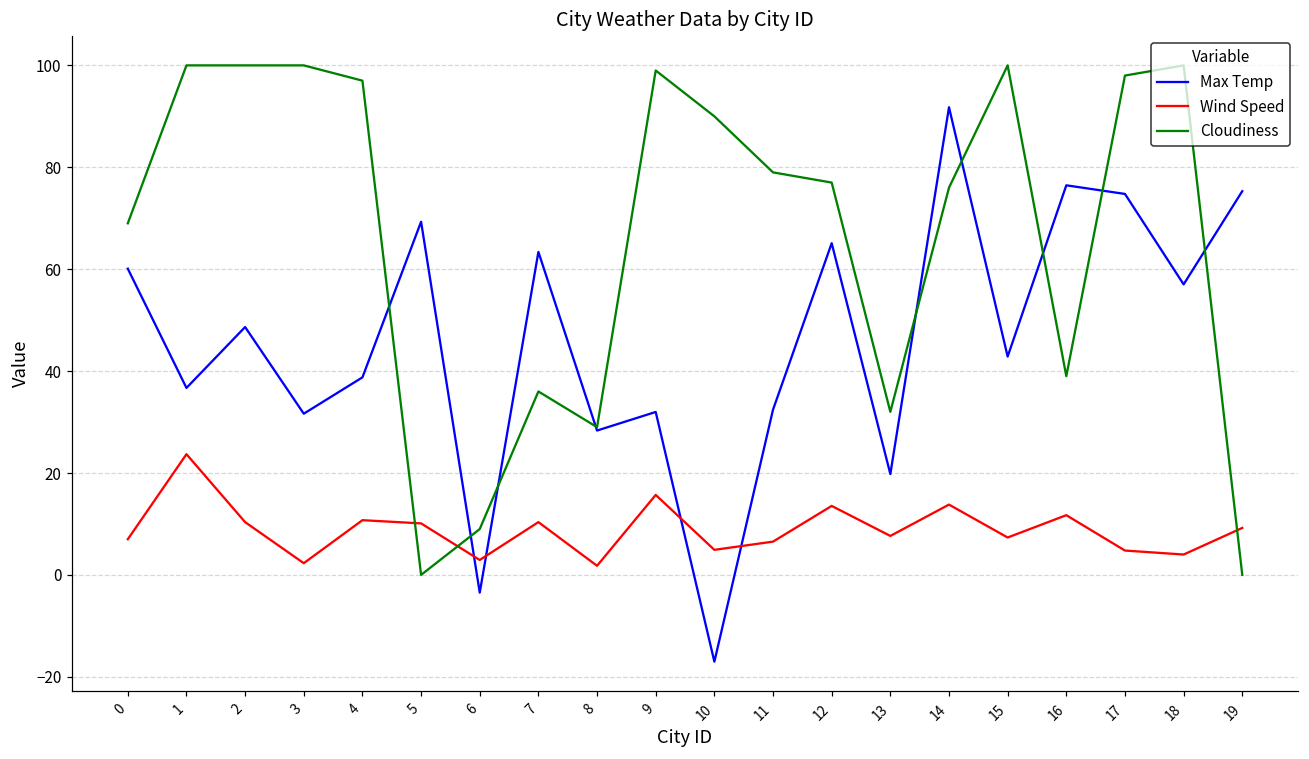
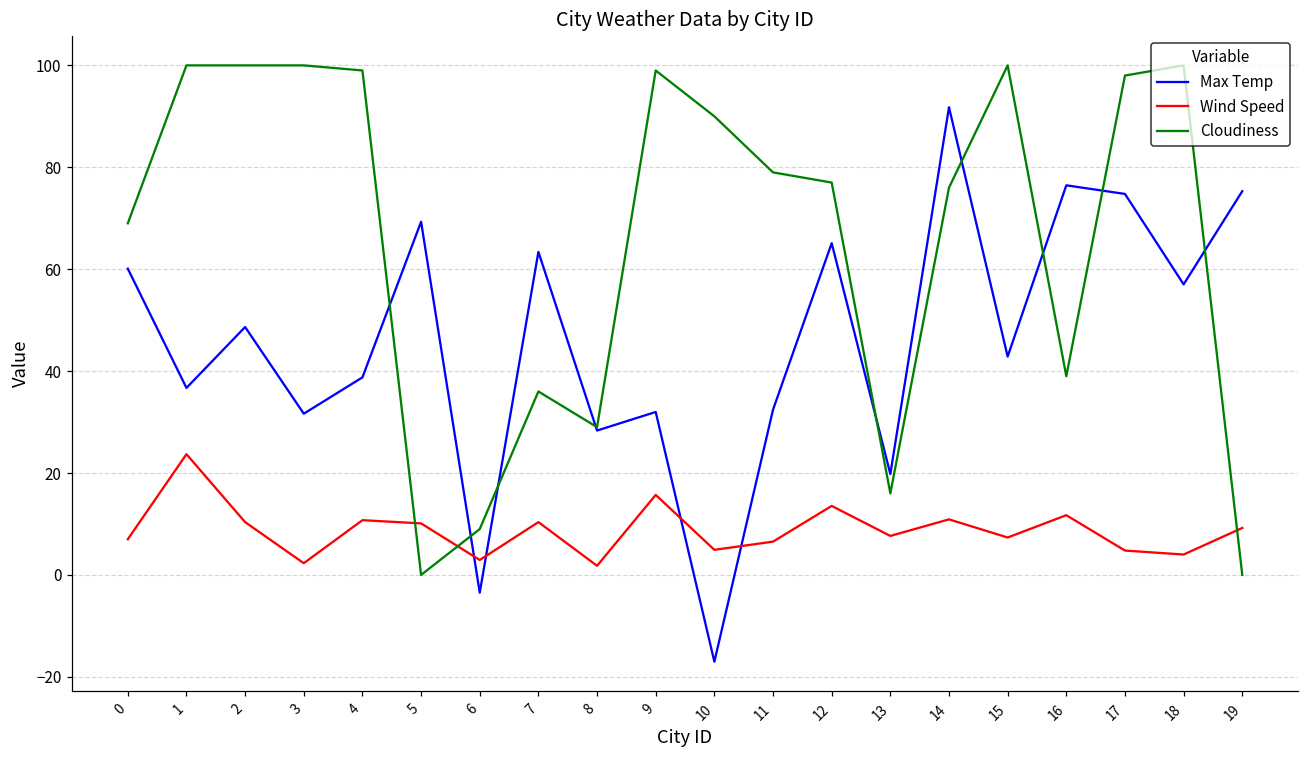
  {
    "Max Temp": {
      "0": 60,
      "1": 37,
      "2": 49,
      "3": 32,
      "4": 39,
      "5": 69,
      "6": -3,
      "7": 63,
      "8": 28,
      "9": 32,
      "10": -17,
      "11": 32,
      "12": 65,
      "13": 20,
      "14": 92,
      "15": 43,
      "16": 76,
      "17": 75,
      "18": 57,
      "19": 75
    },
    "Wind Speed": {
      "0": 7,
      "1": 24,
      "2": 10,
      "3": 2,
      "4": 11,
      "5": 10,
      "6": 3,
      "7": 10,
      "8": 2,
      "9": 16,
      "10": 5,
      "11": 7,
      "12": 14,
      "13": 8,
-     "14": 14,
+     "14": 11,
      "15": 7,
      "16": 12,
      "17": 5,
      "18": 4,
      "19": 9
    },
    "Cloudiness": {
      "0": 69,
      "1": 100,
      "2": 100,
      "3": 100,
-     "4": 97,
+     "4": 99,
      "5": 0,
      "6": 9,
      "7": 36,
      "8": 29,
      "9": 99,
      "10": 90,
      "11": 79,
      "12": 77,
-     "13": 32,
+     "13": 16,
      "14": 76,
      "15": 100,
      "16": 39,
      "17": 98,
      "19": 0
    }
  }
